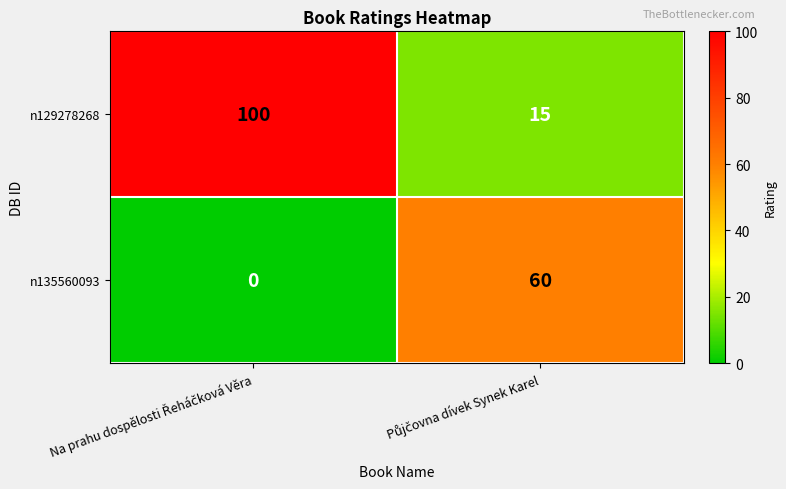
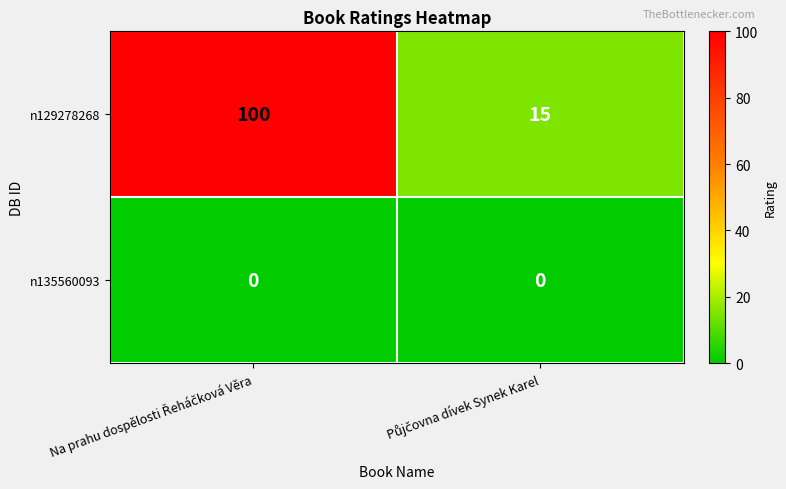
  {
    "n129278268": {
      "Na prahu dospělosti Řeháčková Věra": 100,
      "Půjčovna dívek Synek Karel": 15
    },
    "n135560093": {
      "Na prahu dospělosti Řeháčková Věra": 0,
-     "Půjčovna dívek Synek Karel": 60
+     "Půjčovna dívek Synek Karel": 0
    }
  }
